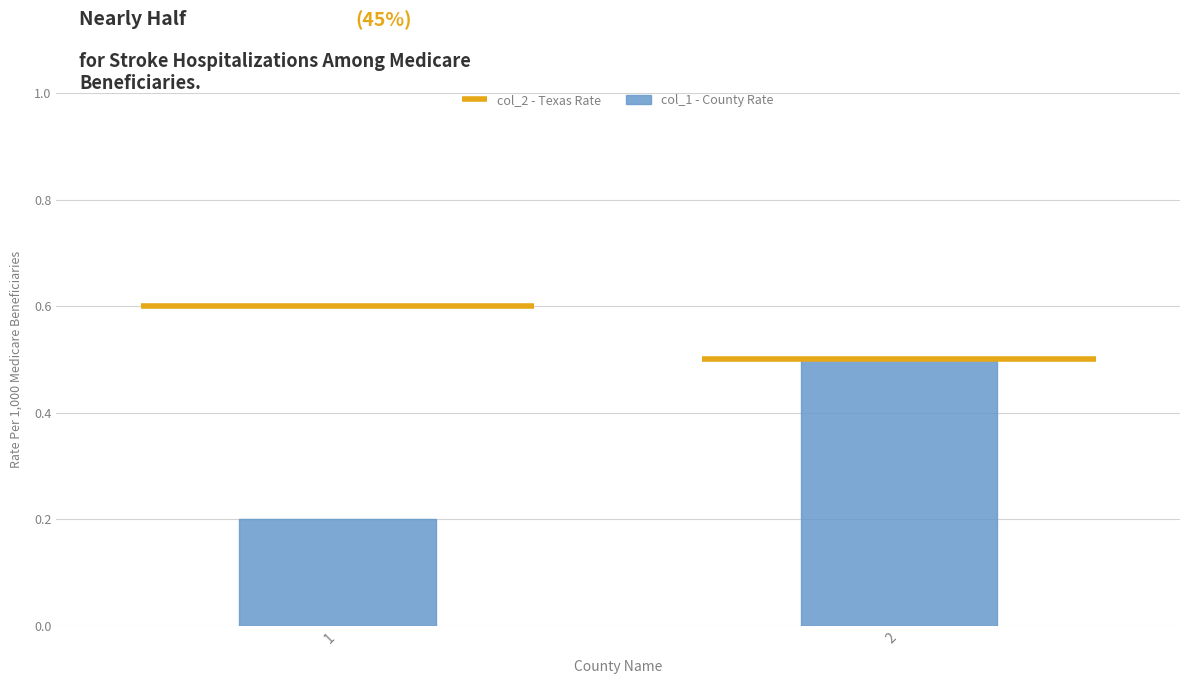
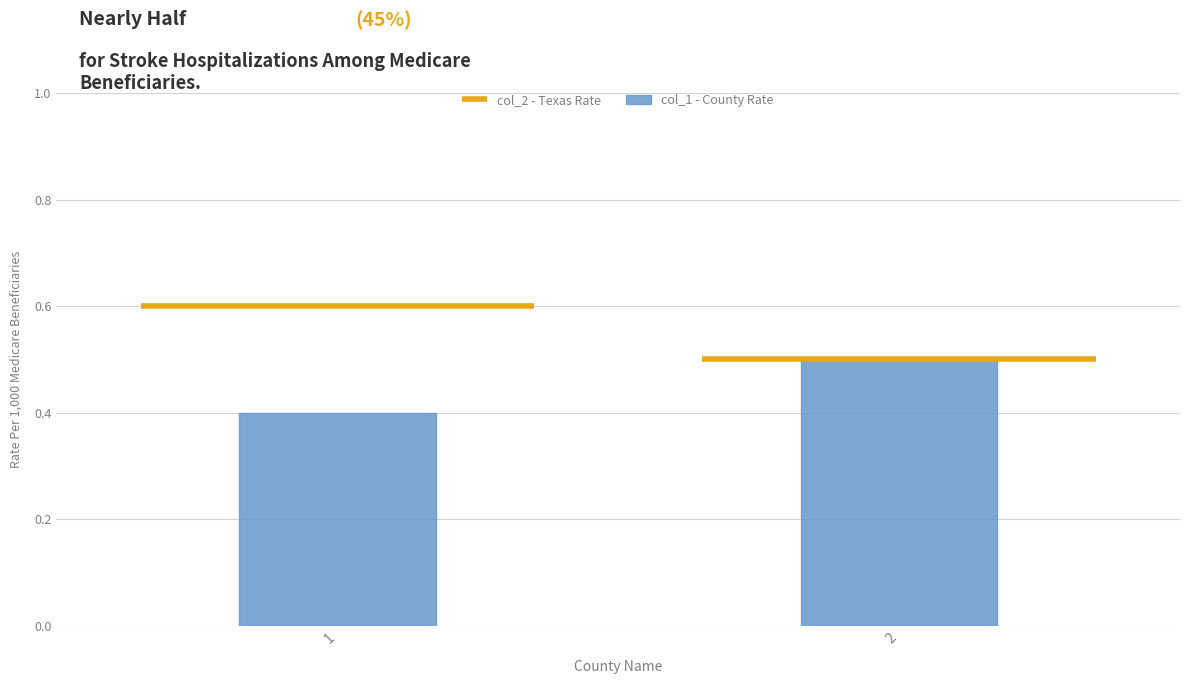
  {
-   "1": 0.2,
+   "1": 0.4,
    "2": 0.5
  }
